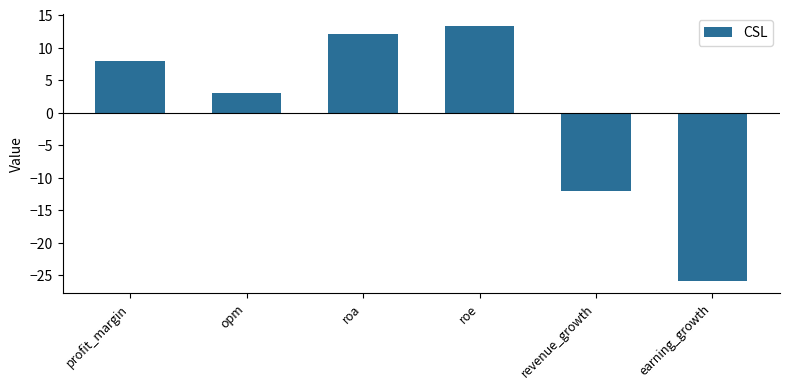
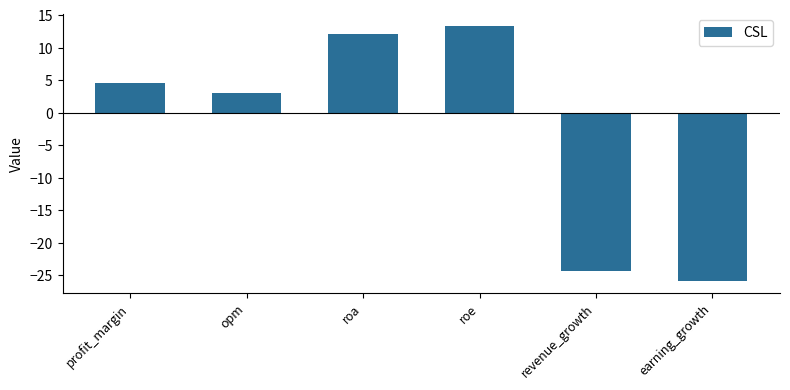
  {
-   "profit_margin": 8,
+   "profit_margin": 5,
    "opm": 3,
    "roa": 12,
    "roe": 13,
-   "revenue_growth": -12,
+   "revenue_growth": -24,
    "earning_growth": -26
  }
